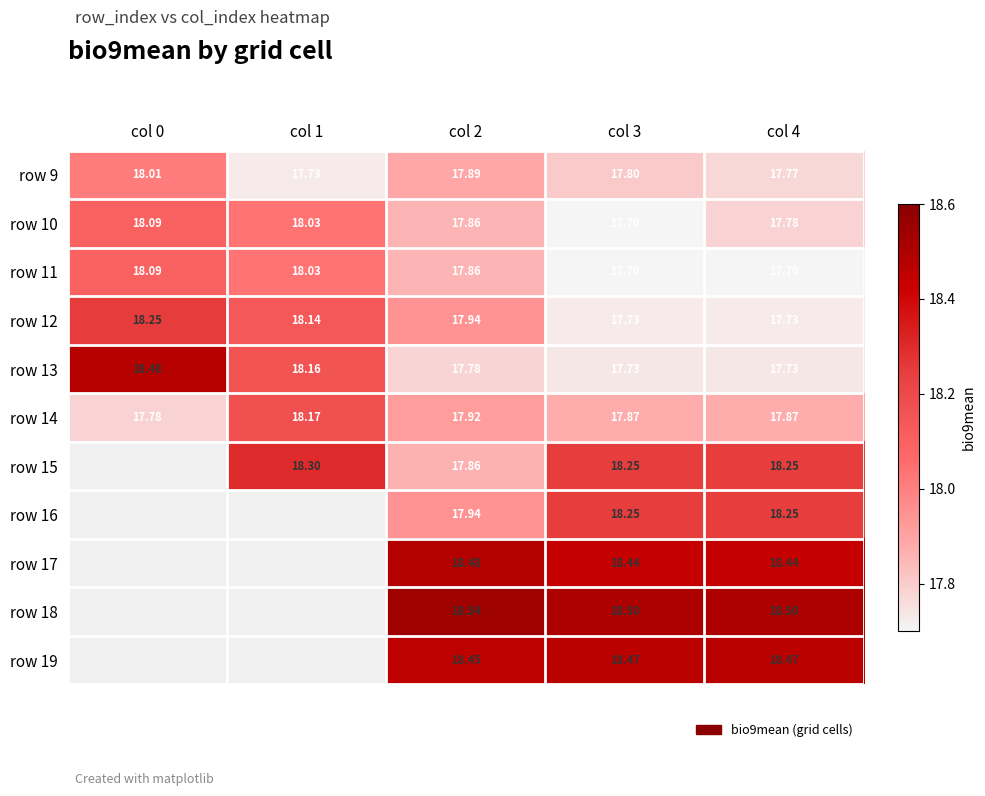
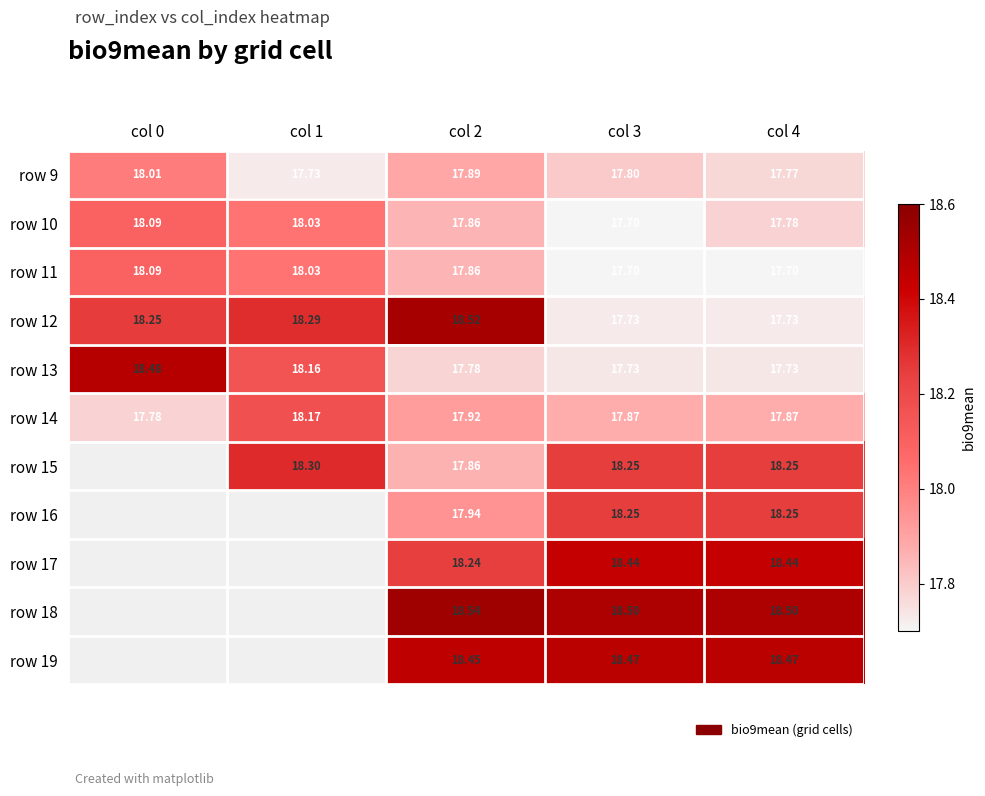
  {
    "row 9": {
      "col 0": 18.01,
      "col 2": 17.89,
      "col 3": 17.80
    },
    "row 10": {
      "col 0": 18.09,
      "col 1": 18.03,
      "col 2": 17.86
    },
    "row 11": {
      "col 0": 18.09,
      "col 1": 18.03,
      "col 2": 17.86
    },
    "row 12": {
      "col 0": 18.25,
-     "col 1": 18.14,
-     "col 2": 17.94
+     "col 1": 18.29,
+     "col 2": 18.52
    },
    "row 13": {
      "col 0": 18.48,
      "col 1": 18.16
    },
    "row 14": {
      "col 1": 18.17,
      "col 2": 17.92,
      "col 3": 17.87,
      "col 4": 17.87
    },
    "row 15": {
      "col 1": 18.30,
      "col 2": 17.86,
      "col 3": 18.25,
      "col 4": 18.25
    },
    "row 16": {
      "col 2": 17.94,
      "col 3": 18.25,
      "col 4": 18.25
    },
    "row 17": {
-     "col 2": 18.48,
+     "col 2": 18.24,
      "col 3": 18.44,
      "col 4": 18.44
    },
    "row 18": {
      "col 2": 18.54,
      "col 3": 18.50,
      "col 4": 18.50
    },
    "row 19": {
      "col 2": 18.45,
      "col 3": 18.47,
      "col 4": 18.47
    }
  }
